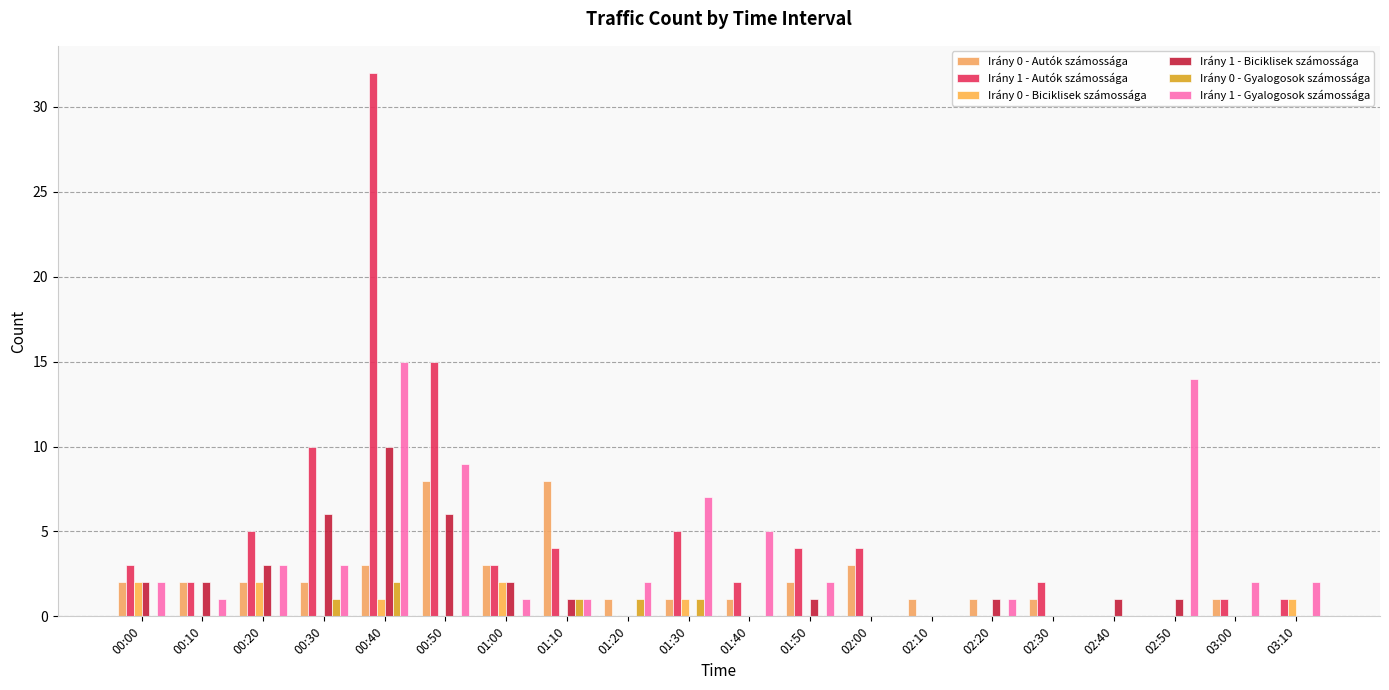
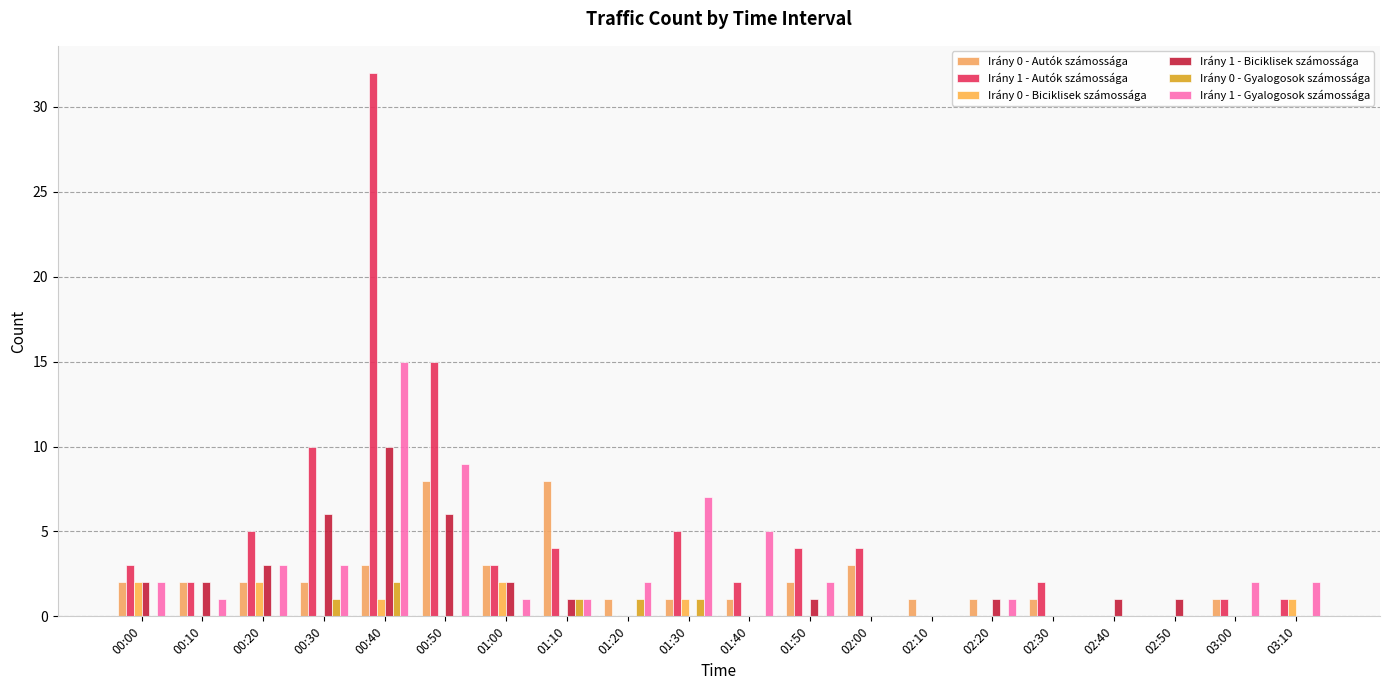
  {
    "Irány 1 - Gyalogosok számossága": {
      "00:00": 2,
      "00:10": 1,
      "00:20": 3,
      "00:30": 3,
      "00:40": 15,
      "00:50": 9,
      "01:00": 1,
      "01:10": 1,
      "01:20": 2,
      "01:30": 7,
      "01:40": 5,
      "01:50": 2,
      "02:00": 0,
      "02:10": 0,
      "02:20": 1,
      "02:30": 0,
      "02:40": 0,
-     "02:50": 14,
+     "02:50": 0,
      "03:00": 2,
      "03:10": 2
    }
  }
